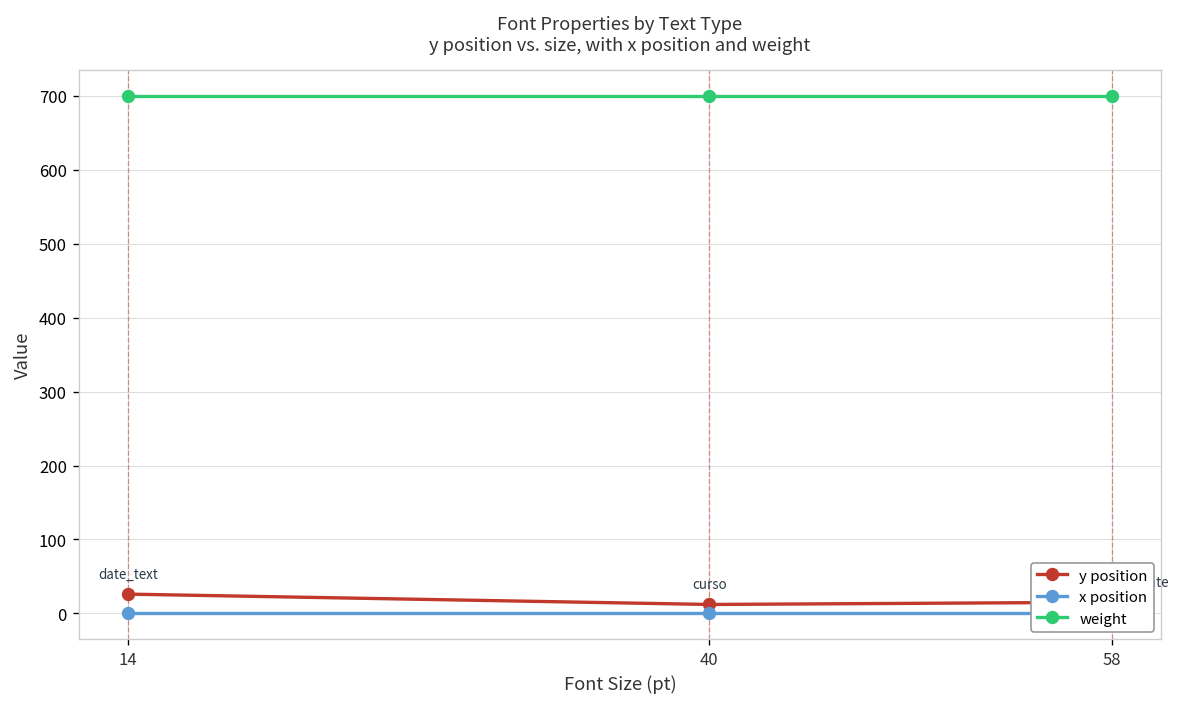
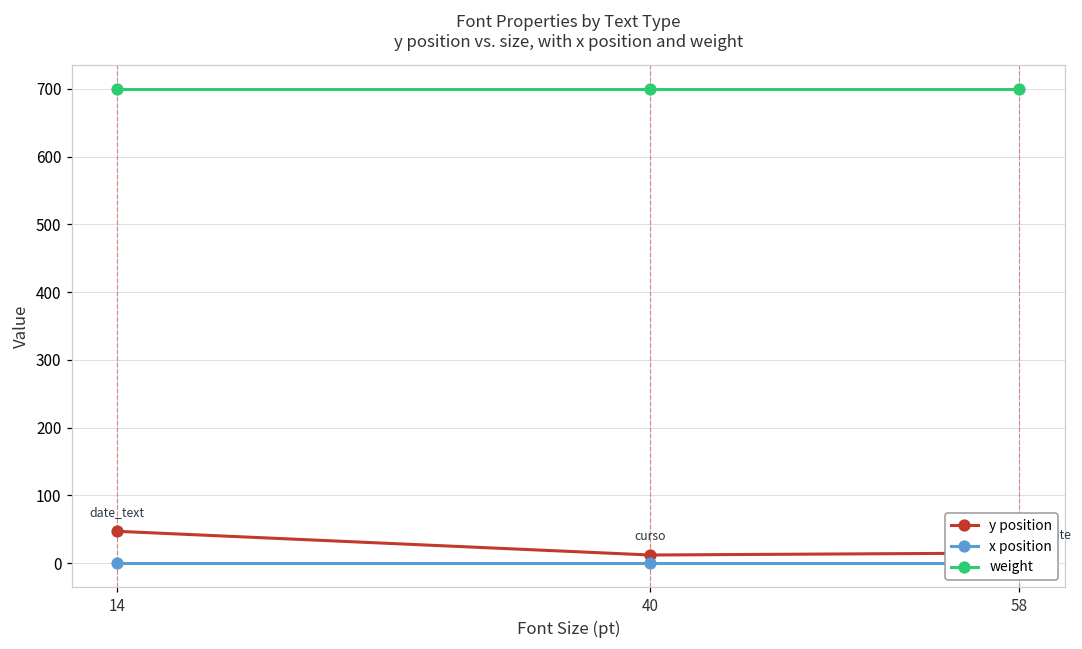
  {
    "y position": {
-     "14": 30,
+     "14": 50,
      "40": 10
    },
    "x position": {
      "14": 0,
      "40": 0
    },
    "weight": {
      "14": 700,
      "40": 700,
      "58": 700
    }
  }
